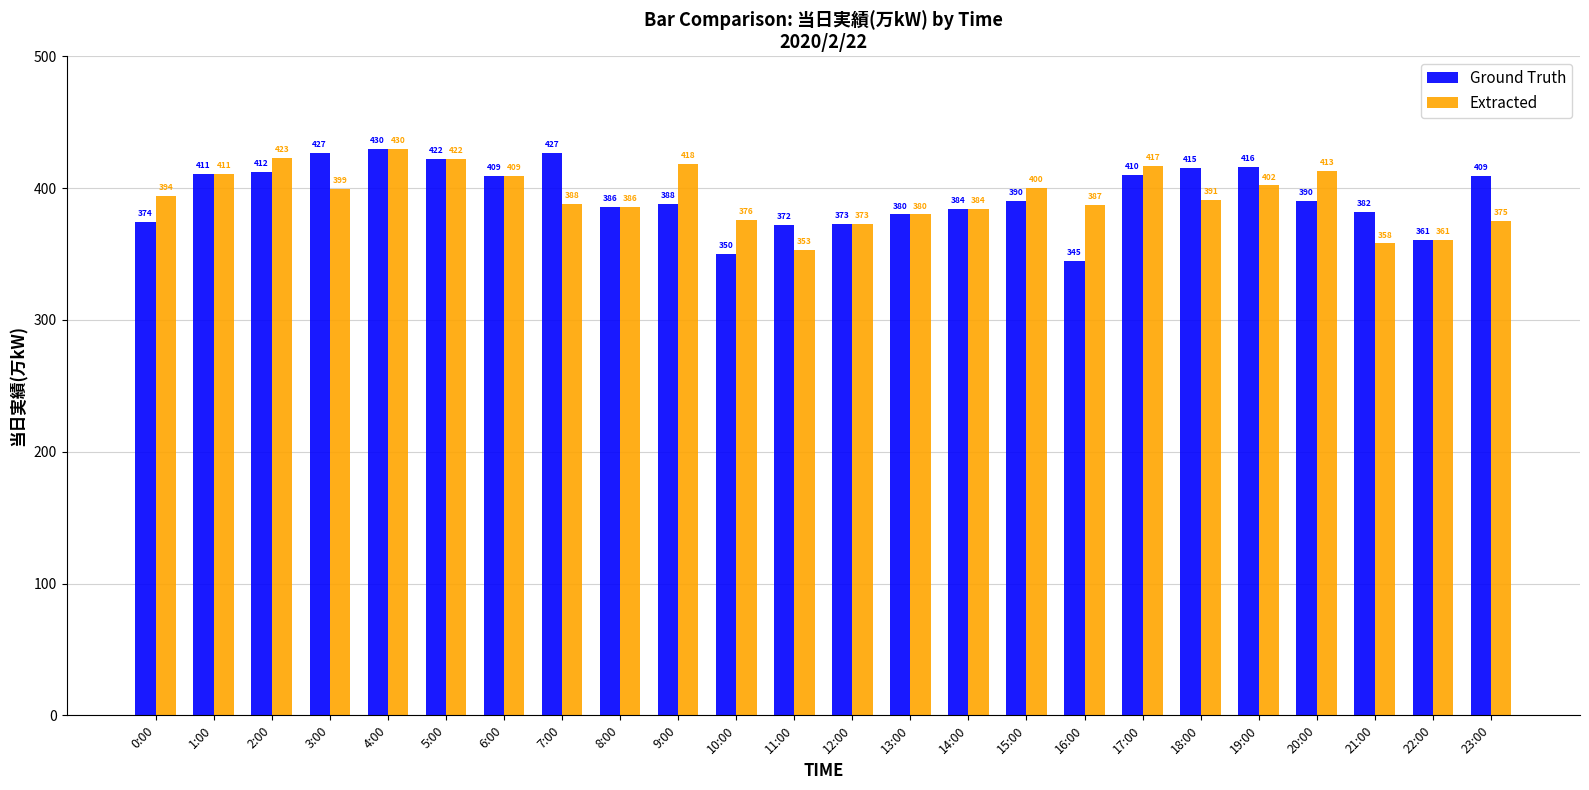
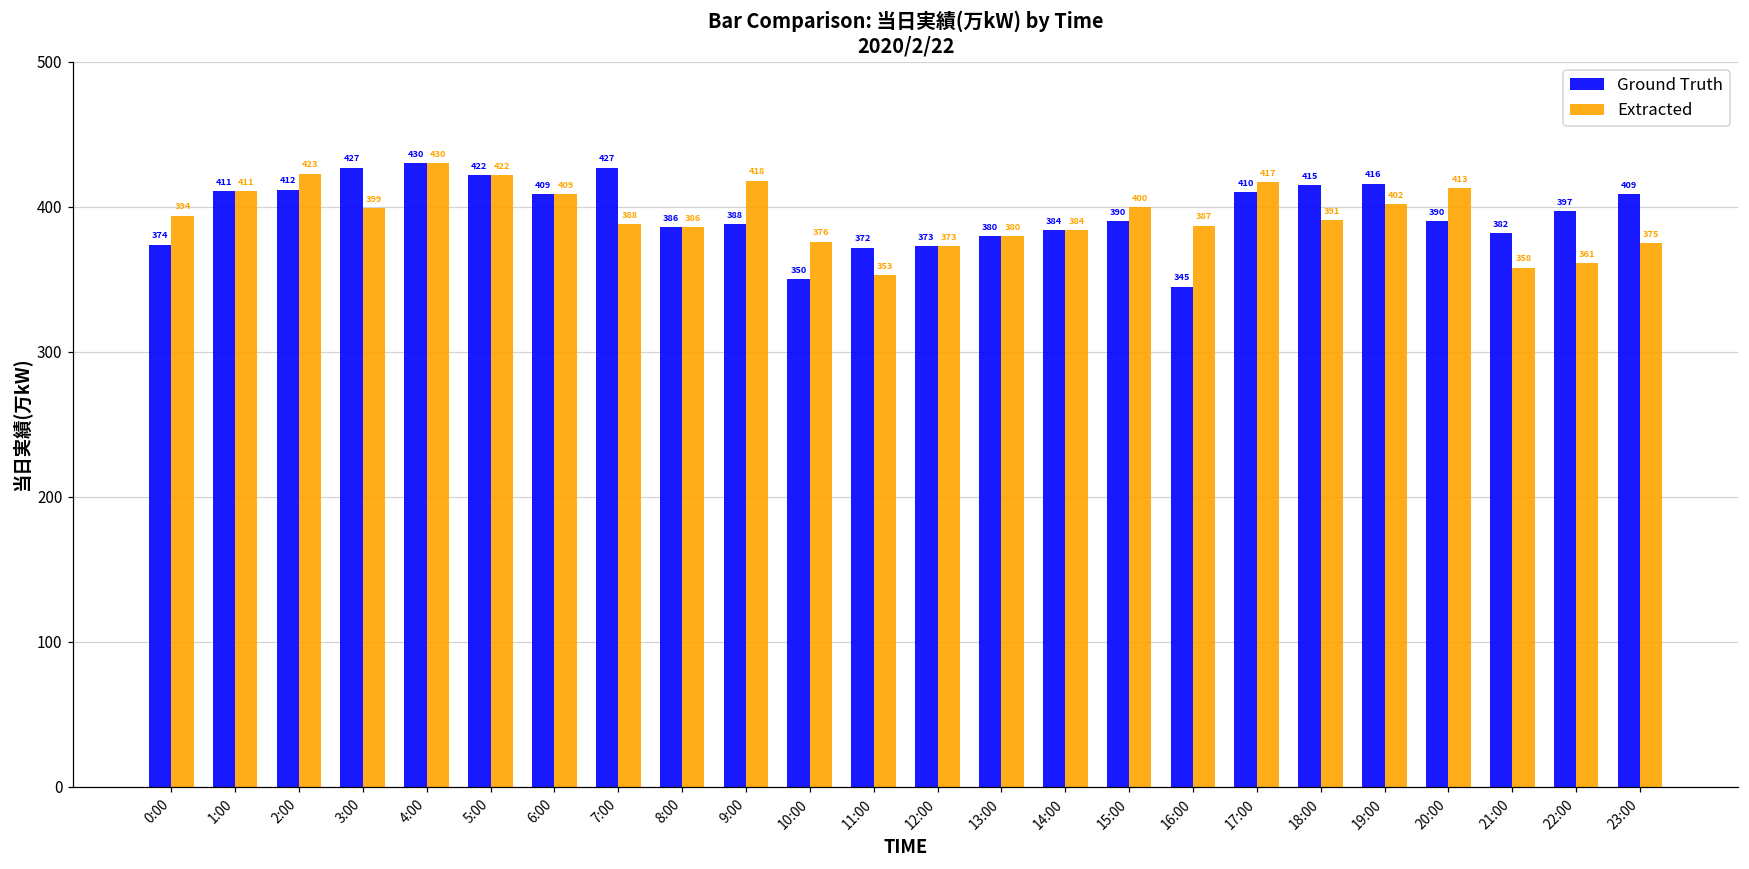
  {
    "Ground Truth": {
      "0:00": 374,
      "1:00": 411,
      "2:00": 412,
      "3:00": 427,
      "4:00": 430,
      "5:00": 422,
      "6:00": 409,
      "7:00": 427,
      "8:00": 386,
      "9:00": 388,
      "10:00": 350,
      "11:00": 372,
      "12:00": 373,
      "13:00": 380,
      "14:00": 384,
      "15:00": 390,
      "16:00": 345,
      "17:00": 410,
      "18:00": 415,
      "19:00": 416,
      "20:00": 390,
      "21:00": 382,
-     "22:00": 361,
+     "22:00": 397,
      "23:00": 409
    },
    "Extracted": {
      "0:00": 394,
      "1:00": 411,
      "2:00": 423,
      "3:00": 399,
      "4:00": 430,
      "5:00": 422,
      "6:00": 409,
      "7:00": 388,
      "8:00": 386,
      "9:00": 418,
      "10:00": 376,
      "11:00": 353,
      "12:00": 373,
      "13:00": 380,
      "14:00": 384,
      "15:00": 400,
      "16:00": 387,
      "17:00": 417,
      "18:00": 391,
      "19:00": 402,
      "20:00": 413,
      "21:00": 358,
      "22:00": 361,
      "23:00": 375
    }
  }
